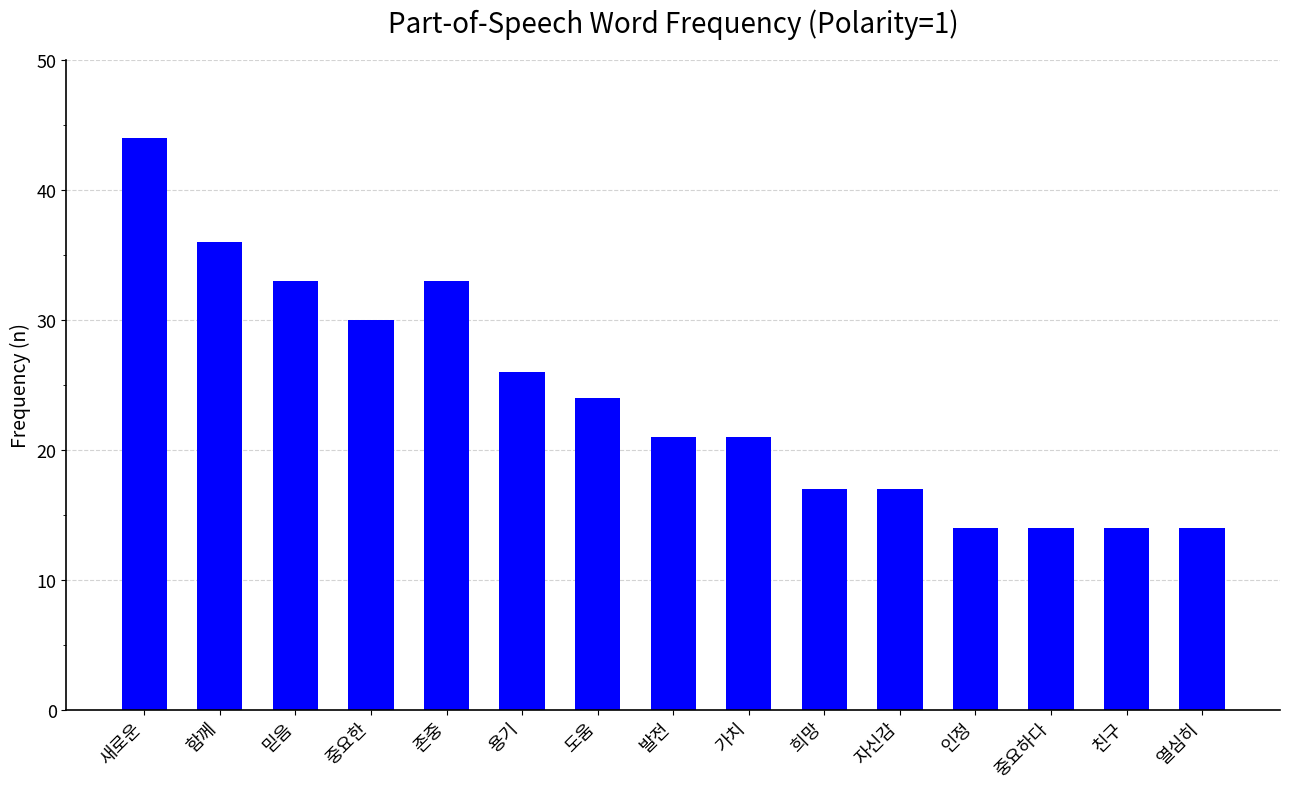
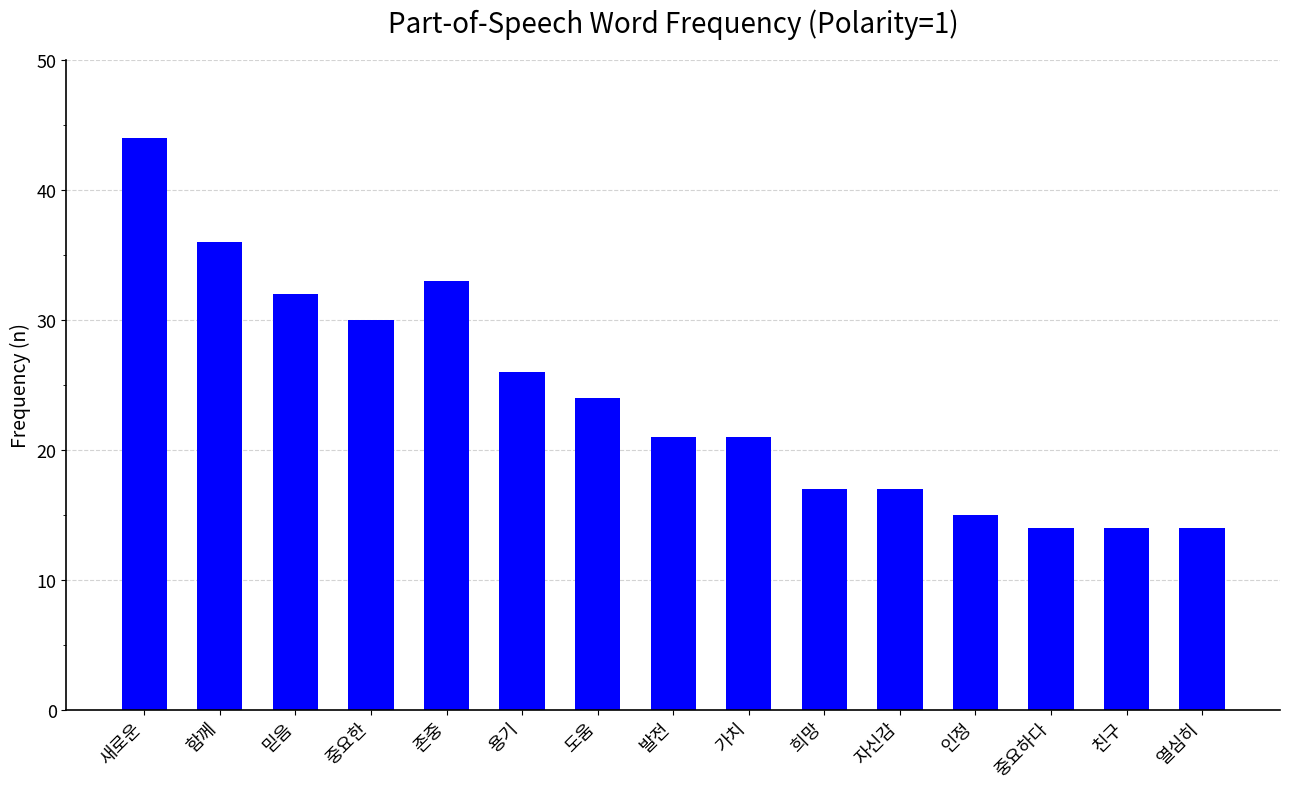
  {
    "새로운": 44,
    "함께": 36,
-   "믿음": 33,
+   "믿음": 32,
    "중요한": 30,
    "존중": 33,
    "용기": 26,
    "도움": 24,
    "발전": 21,
    "가치": 21,
    "희망": 17,
    "자신감": 17,
-   "인정": 14,
+   "인정": 15,
    "중요하다": 14,
    "친구": 14,
    "열심히": 14
  }
